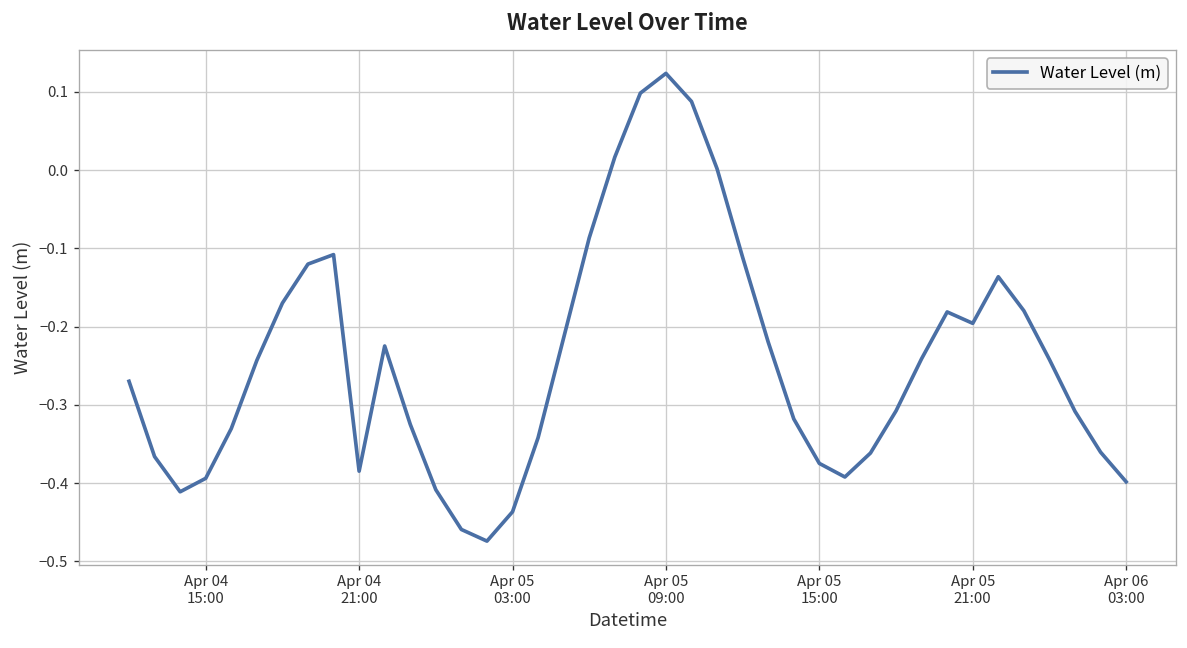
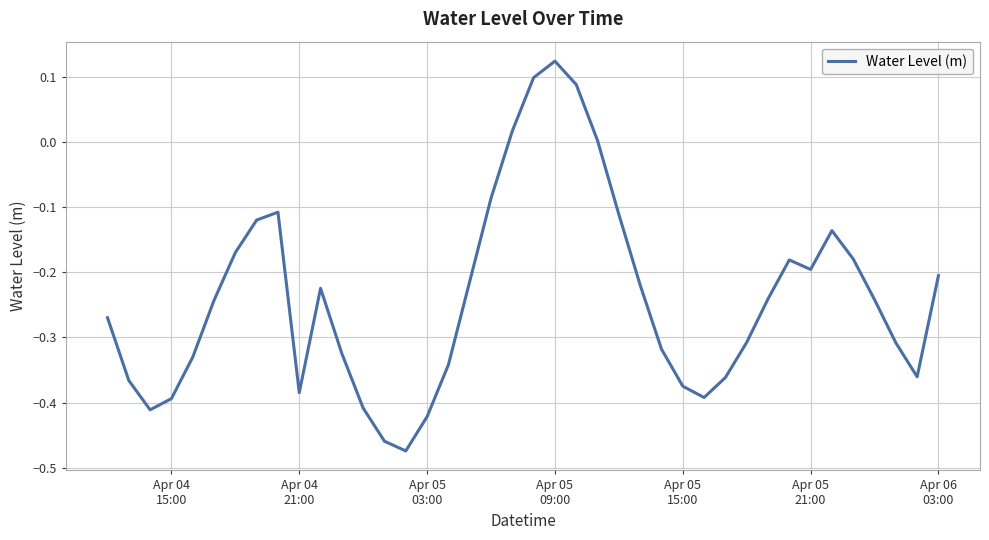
  {
    "Apr 04 15:00": -0.39,
    "Apr 04 21:00": -0.38,
-   "Apr 05 03:00": -0.44,
+   "Apr 05 03:00": -0.42,
    "Apr 05 09:00": 0.12,
    "Apr 05 15:00": -0.37,
    "Apr 05 21:00": -0.20,
-   "Apr 06 03:00": -0.40
+   "Apr 06 03:00": -0.21
  }
